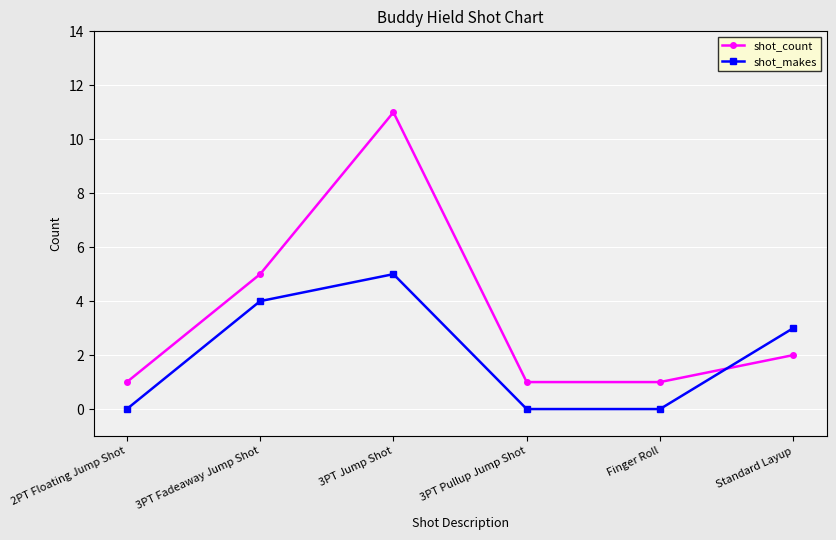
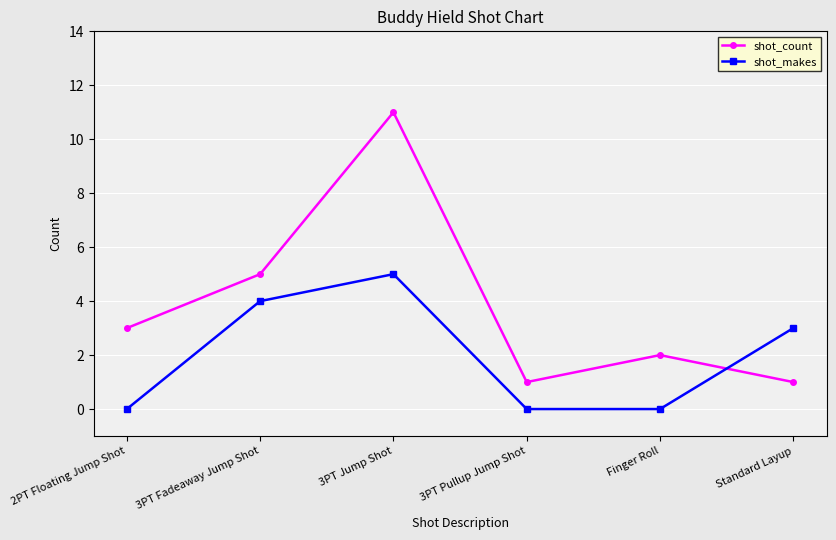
  {
    "shot_count": {
-     "2PT Floating Jump Shot": 1,
+     "2PT Floating Jump Shot": 3,
      "3PT Fadeaway Jump Shot": 5,
      "3PT Jump Shot": 11,
      "3PT Pullup Jump Shot": 1,
-     "Finger Roll": 1,
-     "Standard Layup": 2
+     "Finger Roll": 2,
+     "Standard Layup": 1
    },
    "shot_makes": {
      "2PT Floating Jump Shot": 0,
      "3PT Fadeaway Jump Shot": 4,
      "3PT Jump Shot": 5,
      "3PT Pullup Jump Shot": 0,
      "Finger Roll": 0,
      "Standard Layup": 3
    }
  }
